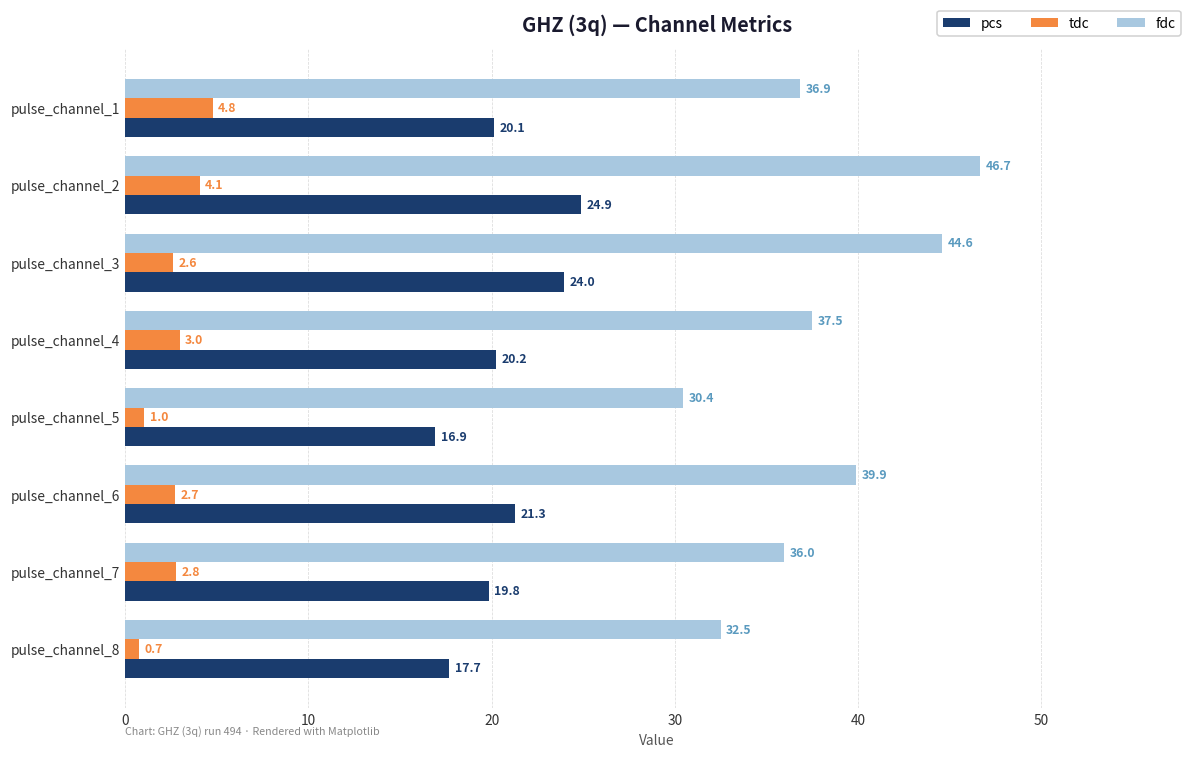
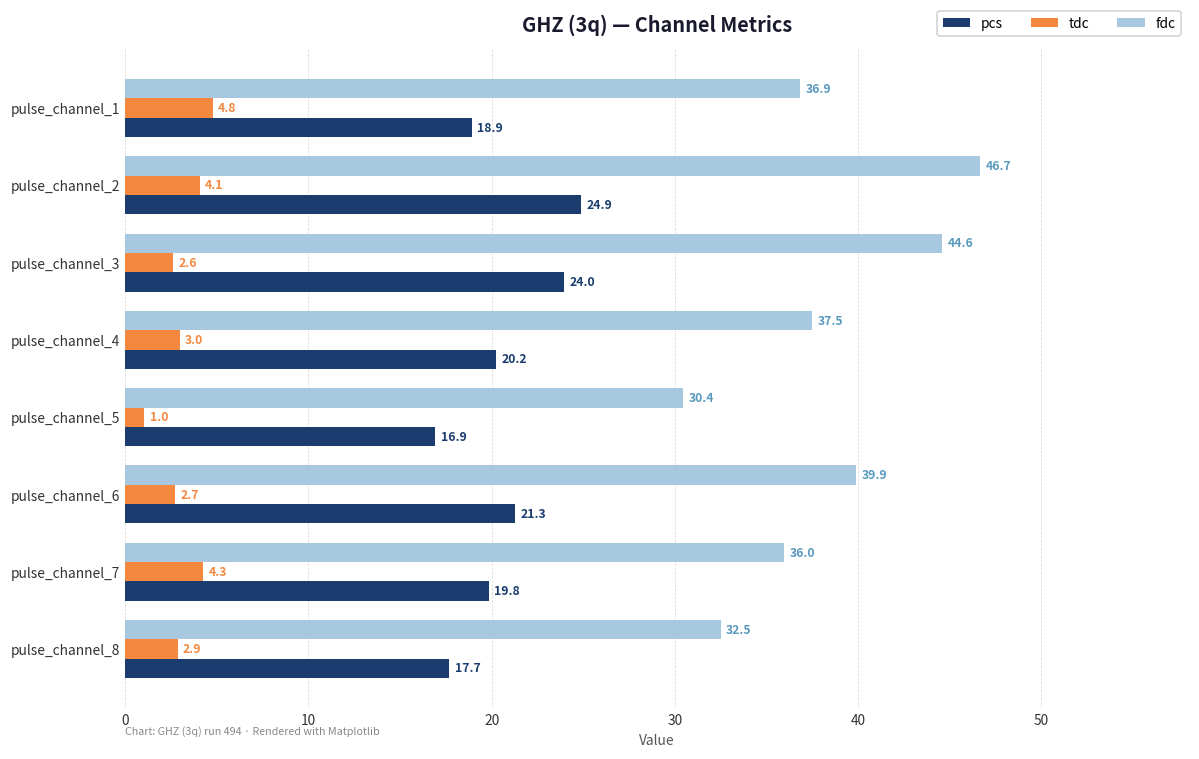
  {
    "pcs": {
-     "pulse_channel_1": 20.1,
+     "pulse_channel_1": 18.9,
      "pulse_channel_2": 24.9,
      "pulse_channel_3": 24.0,
      "pulse_channel_4": 20.2,
      "pulse_channel_5": 16.9,
      "pulse_channel_6": 21.3,
      "pulse_channel_7": 19.8,
      "pulse_channel_8": 17.7
    },
    "tdc": {
      "pulse_channel_1": 4.8,
      "pulse_channel_2": 4.1,
      "pulse_channel_3": 2.6,
      "pulse_channel_4": 3.0,
      "pulse_channel_5": 1.0,
      "pulse_channel_6": 2.7,
-     "pulse_channel_7": 2.8,
-     "pulse_channel_8": 0.7
+     "pulse_channel_7": 4.3,
+     "pulse_channel_8": 2.9
    },
    "fdc": {
      "pulse_channel_1": 36.9,
      "pulse_channel_2": 46.7,
      "pulse_channel_3": 44.6,
      "pulse_channel_4": 37.5,
      "pulse_channel_5": 30.4,
      "pulse_channel_6": 39.9,
      "pulse_channel_7": 36.0,
      "pulse_channel_8": 32.5
    }
  }
